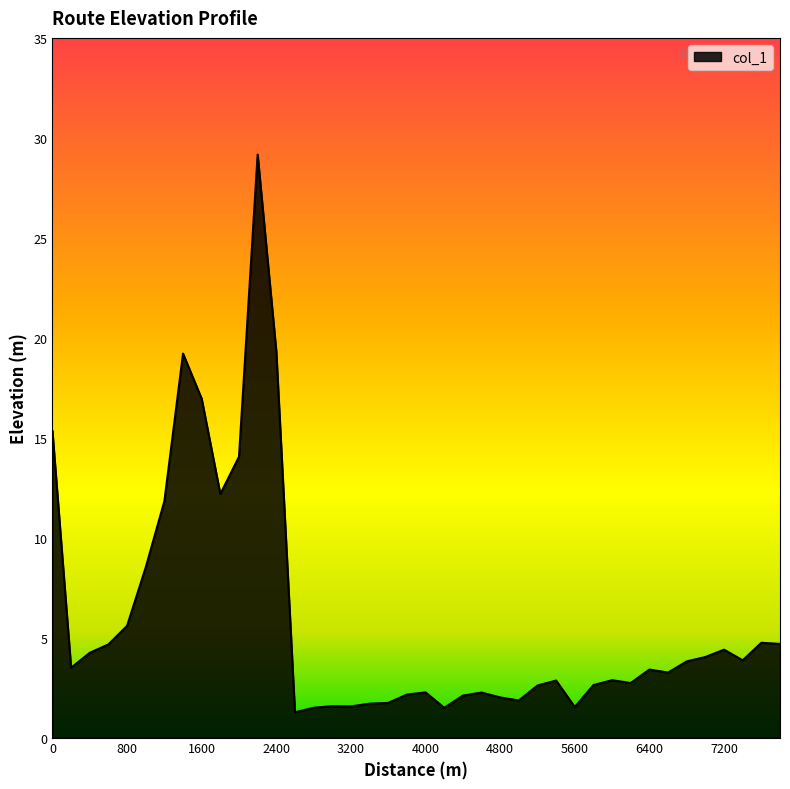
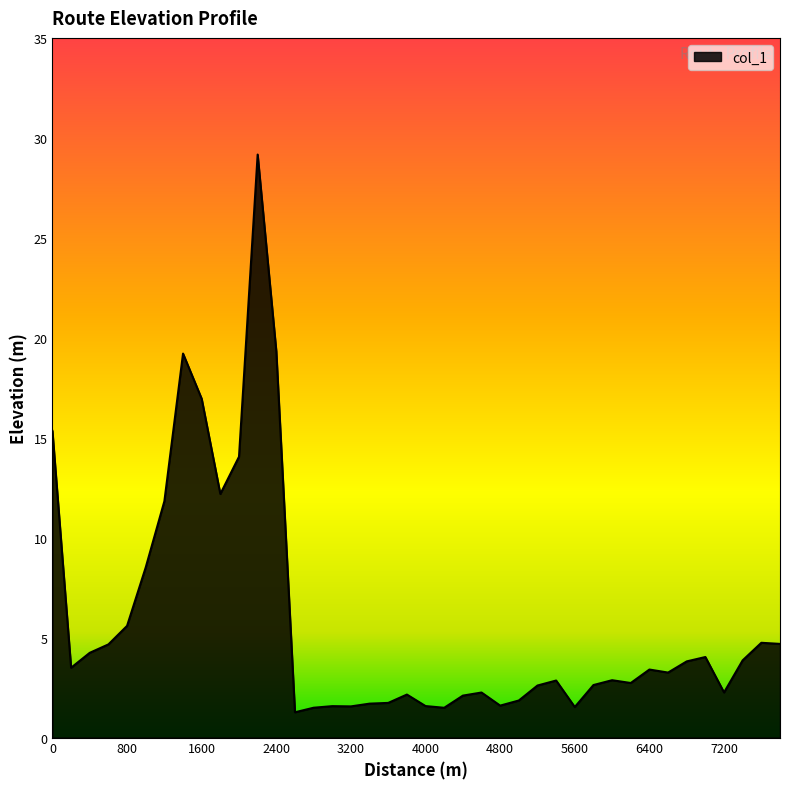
  {
    "0": 15.3,
    "800": 5.6,
    "1600": 16.9,
    "2400": 19.3,
    "3200": 1.6,
-   "4000": 2.3,
-   "4800": 2.0,
+   "4000": 1.6,
+   "4800": 1.6,
    "5600": 1.5,
    "6400": 3.4,
-   "7200": 4.4
+   "7200": 2.3
  }
